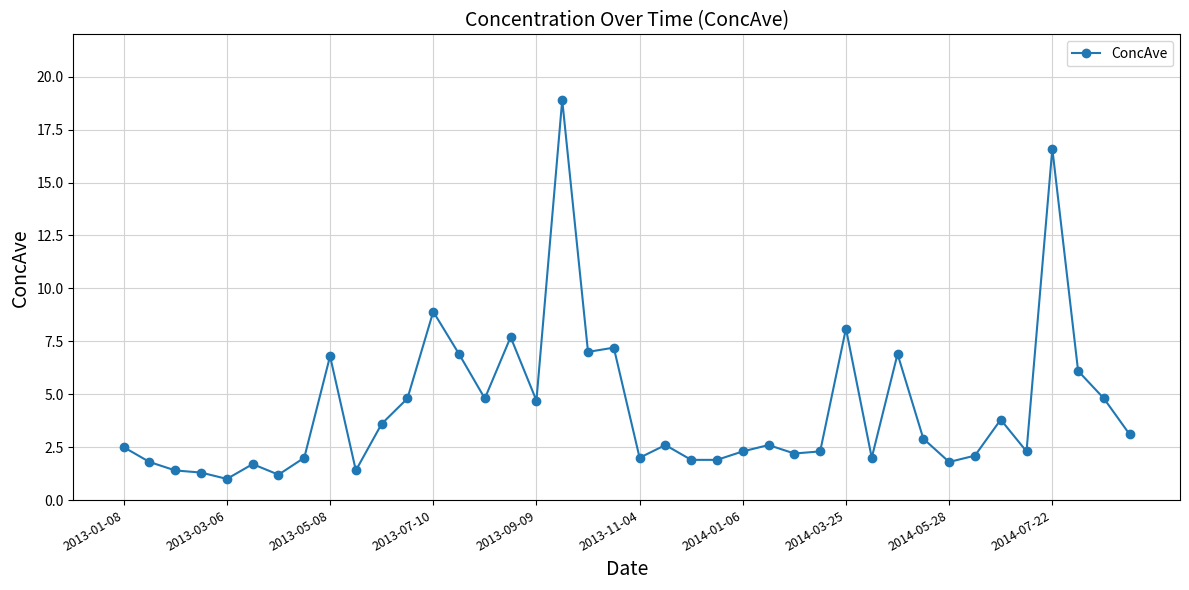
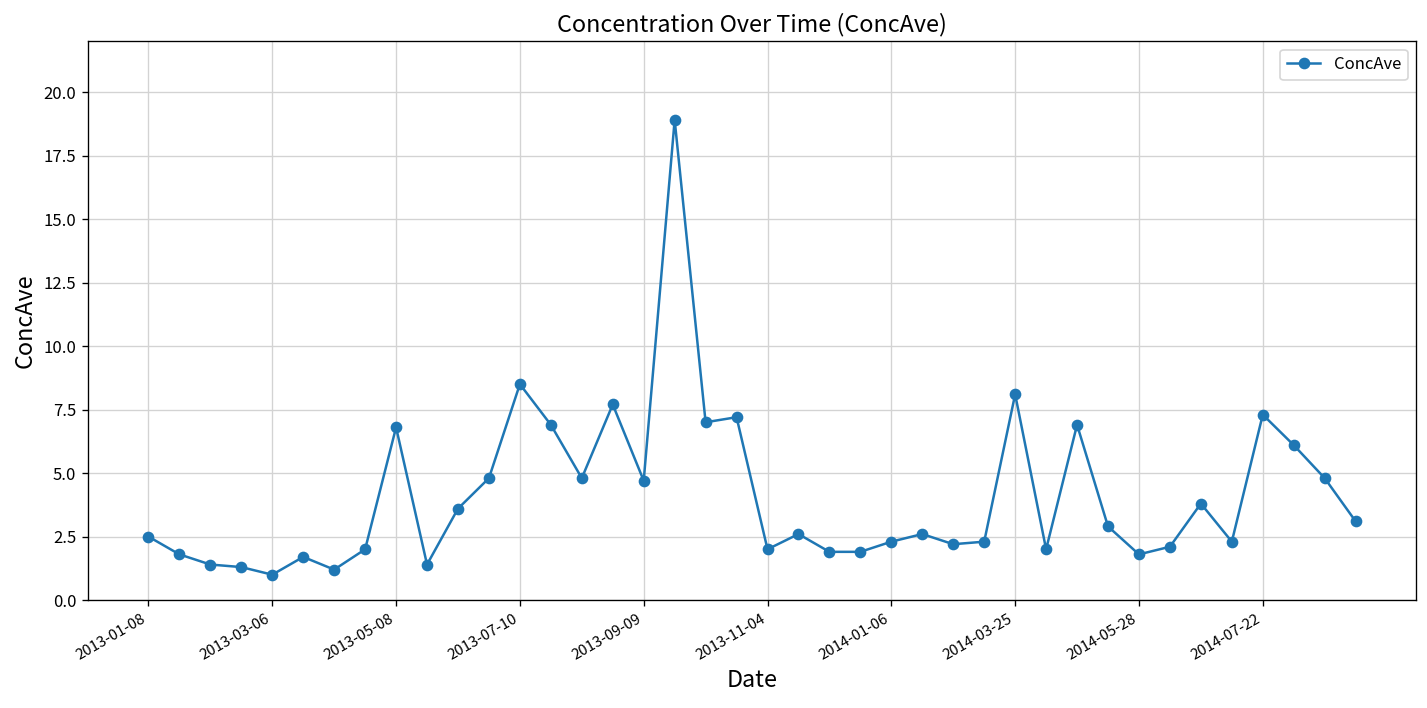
  {
    "2013-01-08": 2.5,
    "2013-03-06": 1.0,
    "2013-05-08": 6.8,
-   "2013-07-10": 8.9,
+   "2013-07-10": 8.5,
    "2013-09-09": 4.7,
    "2013-11-04": 2.0,
    "2014-01-06": 2.3,
    "2014-03-25": 8.1,
    "2014-05-28": 1.8,
-   "2014-07-22": 16.6
+   "2014-07-22": 7.3
  }
